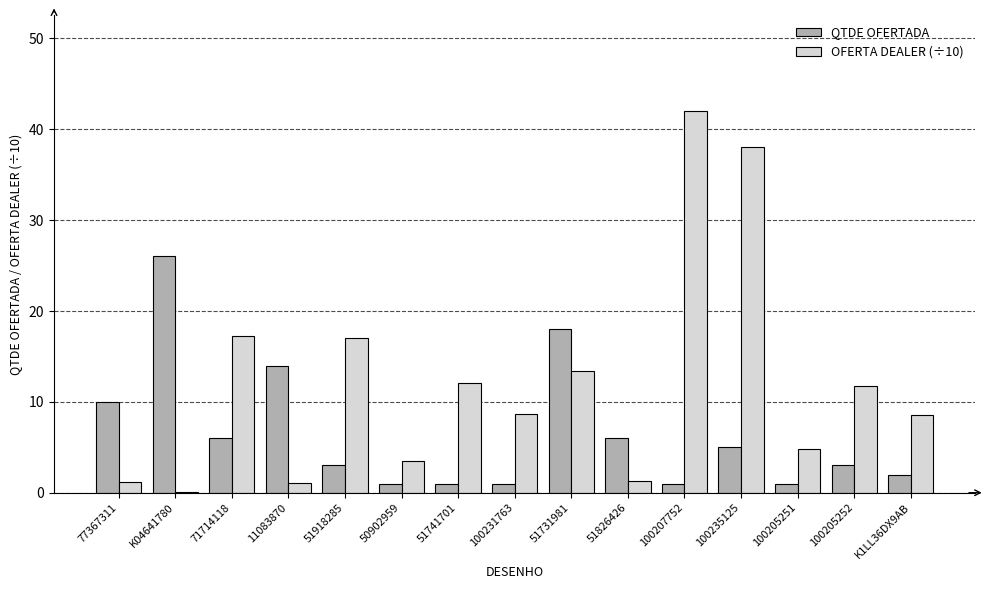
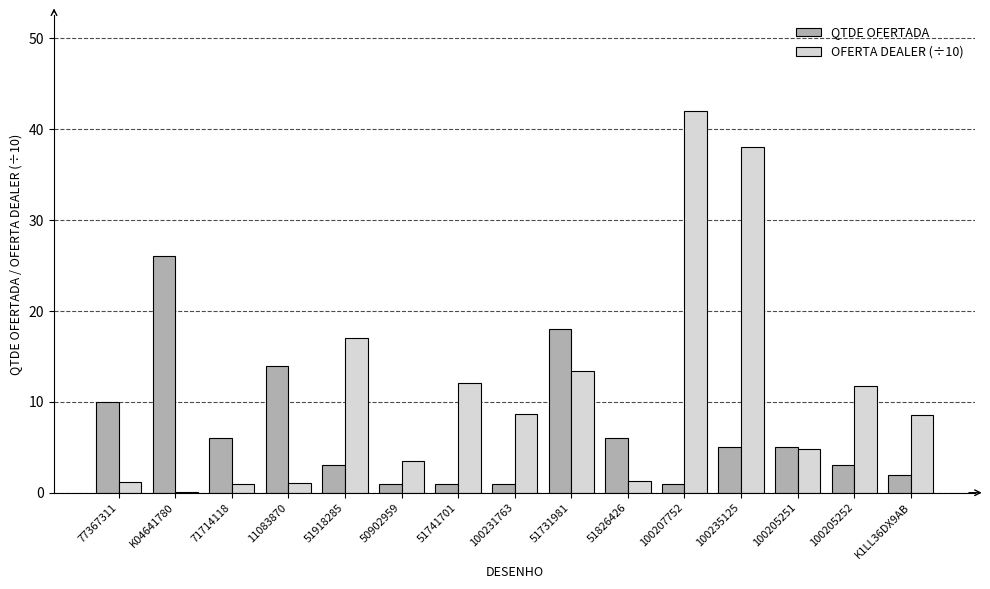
  {
    "QTDE OFERTADA": {
      "77367311": 10,
      "K04641780": 26,
      "71714118": 6,
      "11083870": 14,
      "51918285": 3,
      "50902959": 1,
      "51741701": 1,
      "100231763": 1,
      "51731981": 18,
      "51826426": 6,
      "100207752": 1,
      "100235125": 5,
-     "100205251": 1,
+     "100205251": 5,
      "100205252": 3,
      "K1LL36DX9AB": 2
    },
    "OFERTA DEALER (÷10)": {
      "77367311": 1,
-     "71714118": 17,
+     "71714118": 1,
      "11083870": 1,
      "51918285": 17,
      "50902959": 3,
      "51741701": 12,
      "100231763": 9,
      "51731981": 13,
      "51826426": 1,
      "100207752": 42,
      "100235125": 38,
      "100205251": 5,
      "100205252": 12,
      "K1LL36DX9AB": 9
    }
  }
